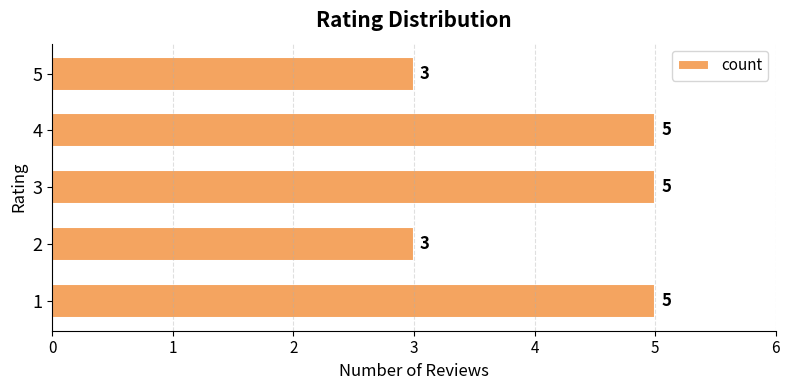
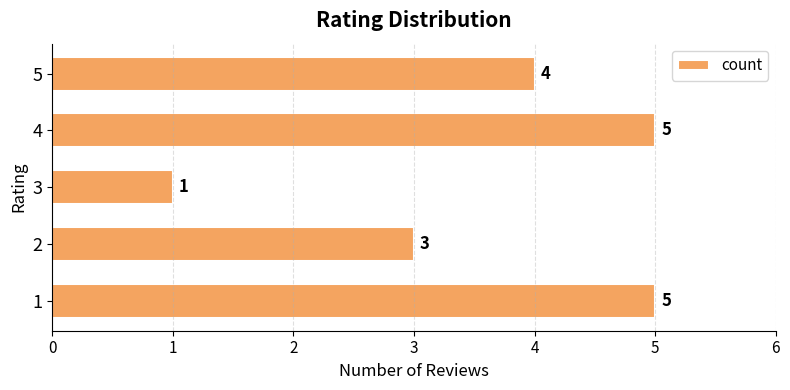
  {
-   "5": 3,
+   "5": 4,
    "4": 5,
-   "3": 5,
+   "3": 1,
    "2": 3,
    "1": 5
  }
